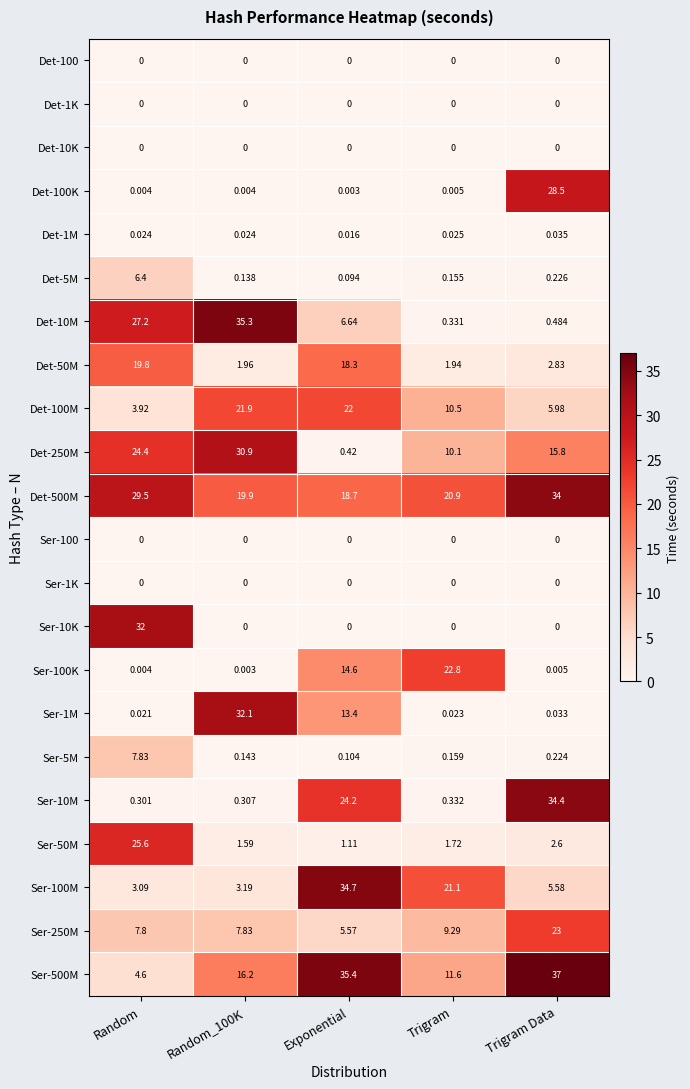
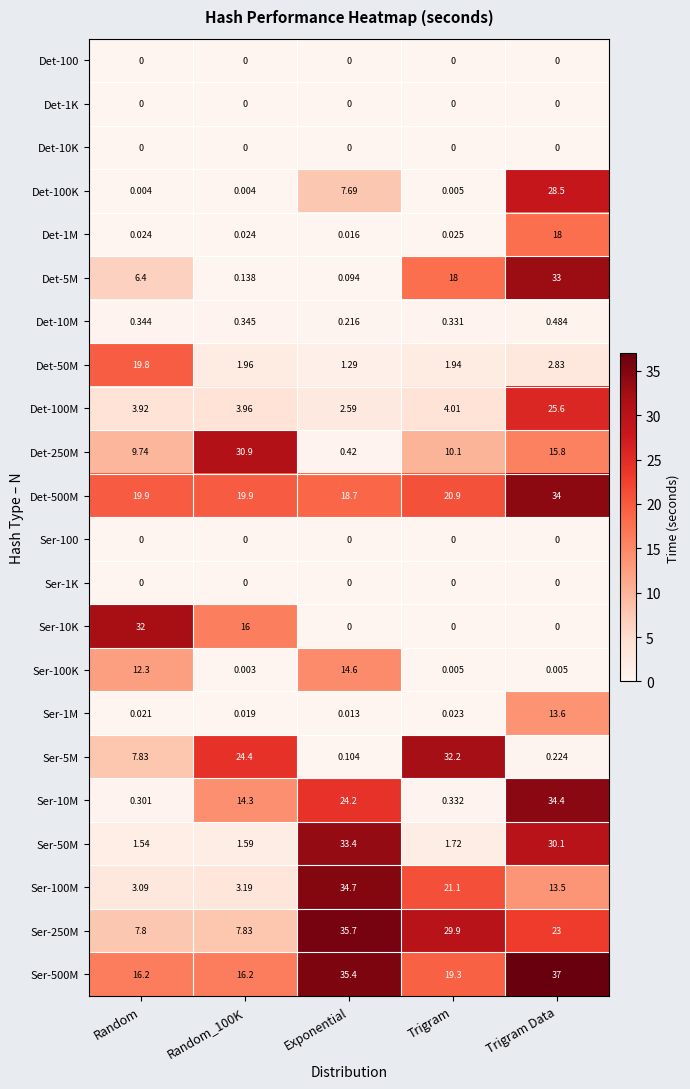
  {
    "Det-100": {
      "Random": 0,
      "Random_100K": 0,
      "Exponential": 0,
      "Trigram": 0,
      "Trigram Data": 0
    },
    "Det-1K": {
      "Random": 0,
      "Random_100K": 0,
      "Exponential": 0,
      "Trigram": 0,
      "Trigram Data": 0
    },
    "Det-10K": {
      "Random": 0,
      "Random_100K": 0,
      "Exponential": 0,
      "Trigram": 0,
      "Trigram Data": 0
    },
    "Det-100K": {
      "Random": 0.004,
      "Random_100K": 0.004,
-     "Exponential": 0.003,
+     "Exponential": 7.69,
      "Trigram": 0.005,
      "Trigram Data": 28.5
    },
    "Det-1M": {
      "Random": 0.024,
      "Random_100K": 0.024,
      "Exponential": 0.016,
      "Trigram": 0.025,
-     "Trigram Data": 0.035
+     "Trigram Data": 18
    },
    "Det-5M": {
      "Random": 6.4,
      "Random_100K": 0.138,
      "Exponential": 0.094,
-     "Trigram": 0.155,
-     "Trigram Data": 0.226
+     "Trigram": 18,
+     "Trigram Data": 33
    },
    "Det-10M": {
-     "Random": 27.2,
-     "Random_100K": 35.3,
-     "Exponential": 6.64,
+     "Random": 0.344,
+     "Random_100K": 0.345,
+     "Exponential": 0.216,
      "Trigram": 0.331,
      "Trigram Data": 0.484
    },
    "Det-50M": {
      "Random": 19.8,
      "Random_100K": 1.96,
-     "Exponential": 18.3,
+     "Exponential": 1.29,
      "Trigram": 1.94,
      "Trigram Data": 2.83
    },
    "Det-100M": {
      "Random": 3.92,
-     "Random_100K": 21.9,
-     "Exponential": 22,
-     "Trigram": 10.5,
-     "Trigram Data": 5.98
+     "Random_100K": 3.96,
+     "Exponential": 2.59,
+     "Trigram": 4.01,
+     "Trigram Data": 25.6
    },
    "Det-250M": {
-     "Random": 24.4,
+     "Random": 9.74,
      "Random_100K": 30.9,
      "Exponential": 0.42,
      "Trigram": 10.1,
      "Trigram Data": 15.8
    },
    "Det-500M": {
-     "Random": 29.5,
+     "Random": 19.9,
      "Random_100K": 19.9,
      "Exponential": 18.7,
      "Trigram": 20.9,
      "Trigram Data": 34
    },
    "Ser-100": {
      "Random": 0,
      "Random_100K": 0,
      "Exponential": 0,
      "Trigram": 0,
      "Trigram Data": 0
    },
    "Ser-1K": {
      "Random": 0,
      "Random_100K": 0,
      "Exponential": 0,
      "Trigram": 0,
      "Trigram Data": 0
    },
    "Ser-10K": {
      "Random": 32,
-     "Random_100K": 0,
+     "Random_100K": 16,
      "Exponential": 0,
      "Trigram": 0,
      "Trigram Data": 0
    },
    "Ser-100K": {
-     "Random": 0.004,
+     "Random": 12.3,
      "Random_100K": 0.003,
      "Exponential": 14.6,
-     "Trigram": 22.8,
+     "Trigram": 0.005,
      "Trigram Data": 0.005
    },
    "Ser-1M": {
      "Random": 0.021,
-     "Random_100K": 32.1,
-     "Exponential": 13.4,
+     "Random_100K": 0.019,
+     "Exponential": 0.013,
      "Trigram": 0.023,
-     "Trigram Data": 0.033
+     "Trigram Data": 13.6
    },
    "Ser-5M": {
      "Random": 7.83,
-     "Random_100K": 0.143,
+     "Random_100K": 24.4,
      "Exponential": 0.104,
-     "Trigram": 0.159,
+     "Trigram": 32.2,
      "Trigram Data": 0.224
    },
    "Ser-10M": {
      "Random": 0.301,
-     "Random_100K": 0.307,
+     "Random_100K": 14.3,
      "Exponential": 24.2,
      "Trigram": 0.332,
      "Trigram Data": 34.4
    },
    "Ser-50M": {
-     "Random": 25.6,
+     "Random": 1.54,
      "Random_100K": 1.59,
-     "Exponential": 1.11,
+     "Exponential": 33.4,
      "Trigram": 1.72,
-     "Trigram Data": 2.6
+     "Trigram Data": 30.1
    },
    "Ser-100M": {
      "Random": 3.09,
      "Random_100K": 3.19,
      "Exponential": 34.7,
      "Trigram": 21.1,
-     "Trigram Data": 5.58
+     "Trigram Data": 13.5
    },
    "Ser-250M": {
      "Random": 7.8,
      "Random_100K": 7.83,
-     "Exponential": 5.57,
-     "Trigram": 9.29,
+     "Exponential": 35.7,
+     "Trigram": 29.9,
      "Trigram Data": 23
    },
    "Ser-500M": {
-     "Random": 4.6,
+     "Random": 16.2,
      "Random_100K": 16.2,
      "Exponential": 35.4,
-     "Trigram": 11.6,
+     "Trigram": 19.3,
      "Trigram Data": 37
    }
  }
